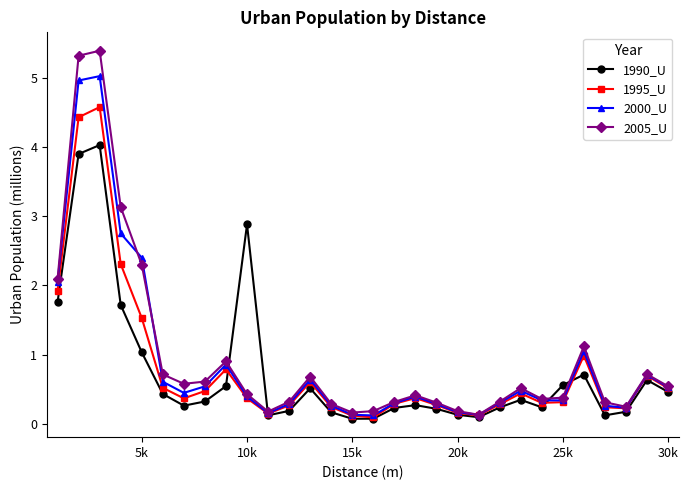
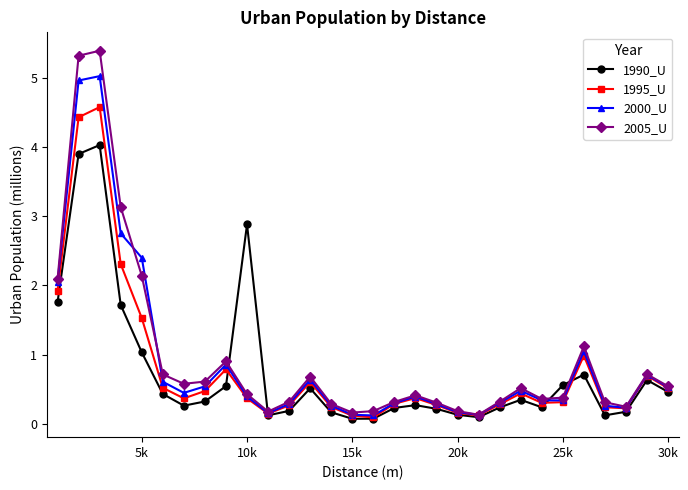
  {
    "1990_U": {
      "5k": 1.0,
      "10k": 2.9,
      "15k": 0.1,
      "25k": 0.6,
      "30k": 0.5
    },
    "1995_U": {
      "5k": 1.5
    },
    "2000_U": {
      "5k": 2.4
    },
    "2005_U": {
-     "5k": 2.3,
+     "5k": 2.1,
      "25k": 0.4
    }
  }
